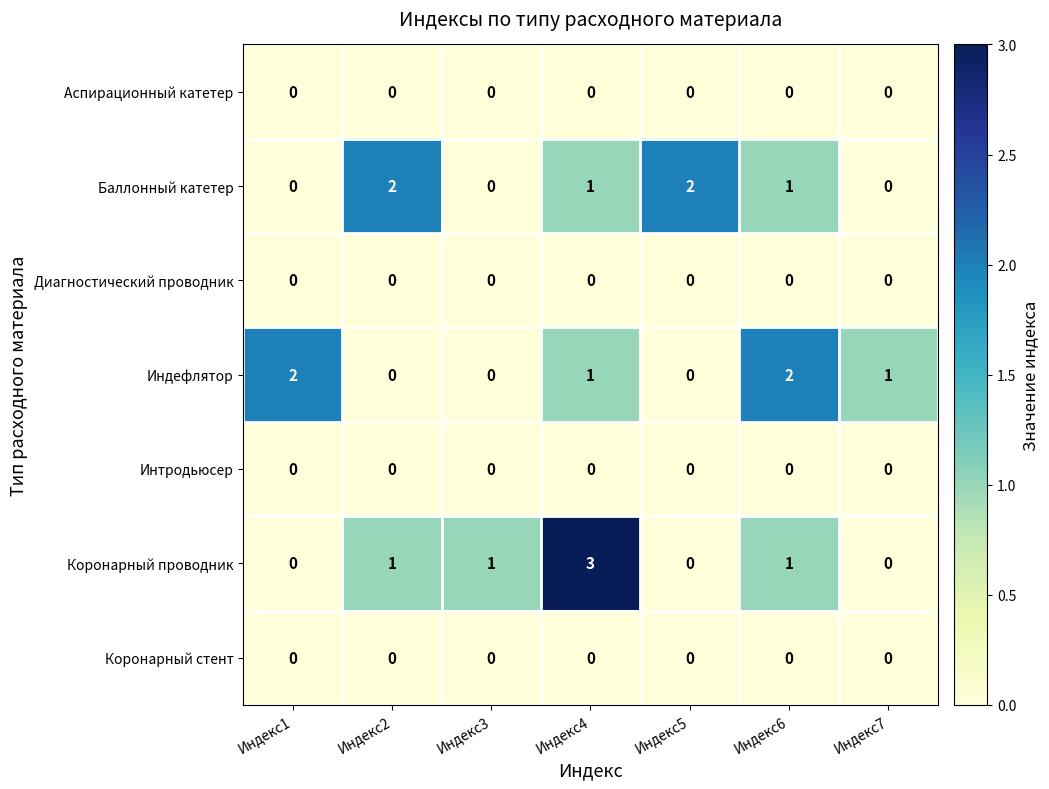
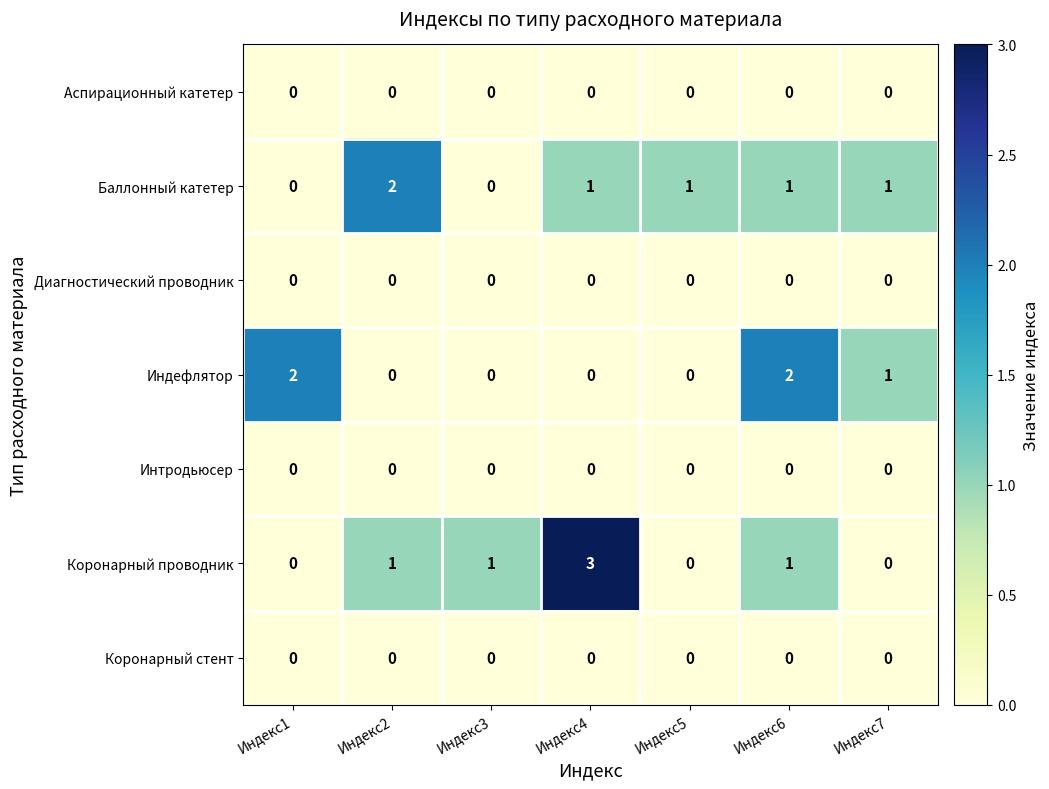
  {
    "Аспирационный катетер": {
      "Индекс1": 0,
      "Индекс2": 0,
      "Индекс3": 0,
      "Индекс4": 0,
      "Индекс5": 0,
      "Индекс6": 0,
      "Индекс7": 0
    },
    "Баллонный катетер": {
      "Индекс1": 0,
      "Индекс2": 2,
      "Индекс3": 0,
      "Индекс4": 1,
-     "Индекс5": 2,
+     "Индекс5": 1,
      "Индекс6": 1,
-     "Индекс7": 0
+     "Индекс7": 1
    },
    "Диагностический проводник": {
      "Индекс1": 0,
      "Индекс2": 0,
      "Индекс3": 0,
      "Индекс4": 0,
      "Индекс5": 0,
      "Индекс6": 0,
      "Индекс7": 0
    },
    "Индефлятор": {
      "Индекс1": 2,
      "Индекс2": 0,
      "Индекс3": 0,
-     "Индекс4": 1,
+     "Индекс4": 0,
      "Индекс5": 0,
      "Индекс6": 2,
      "Индекс7": 1
    },
    "Интродьюсер": {
      "Индекс1": 0,
      "Индекс2": 0,
      "Индекс3": 0,
      "Индекс4": 0,
      "Индекс5": 0,
      "Индекс6": 0,
      "Индекс7": 0
    },
    "Коронарный проводник": {
      "Индекс1": 0,
      "Индекс2": 1,
      "Индекс3": 1,
      "Индекс4": 3,
      "Индекс5": 0,
      "Индекс6": 1,
      "Индекс7": 0
    },
    "Коронарный стент": {
      "Индекс1": 0,
      "Индекс2": 0,
      "Индекс3": 0,
      "Индекс4": 0,
      "Индекс5": 0,
      "Индекс6": 0,
      "Индекс7": 0
    }
  }
